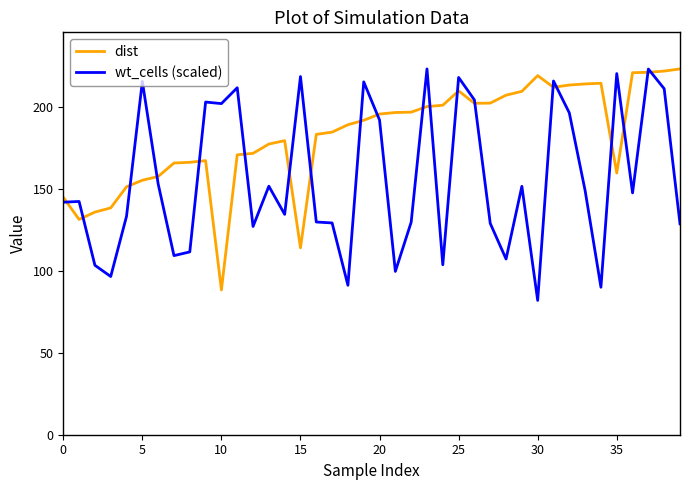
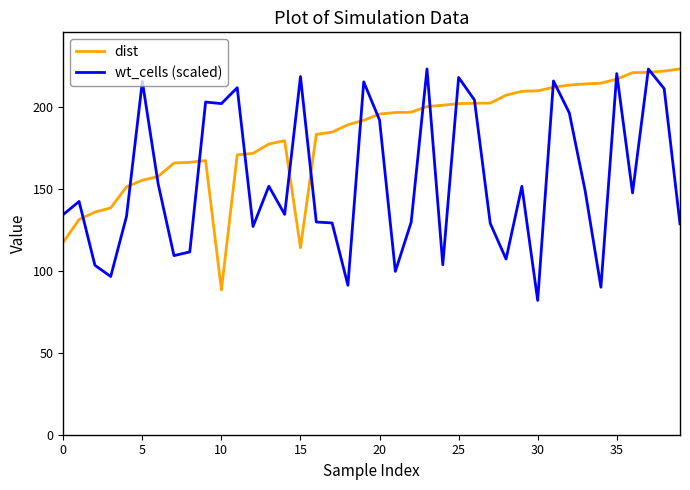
  {
    "dist": {
-     "0": 145,
+     "0": 117,
      "5": 155,
      "10": 88,
      "15": 114,
      "20": 195,
-     "25": 210,
-     "30": 219,
-     "35": 159
+     "25": 202,
+     "30": 210,
+     "35": 217
    },
    "wt_cells (scaled)": {
-     "0": 142,
+     "0": 134,
      "10": 202,
      "15": 218,
      "20": 192,
      "25": 218,
      "30": 82,
      "35": 220
    }
  }
